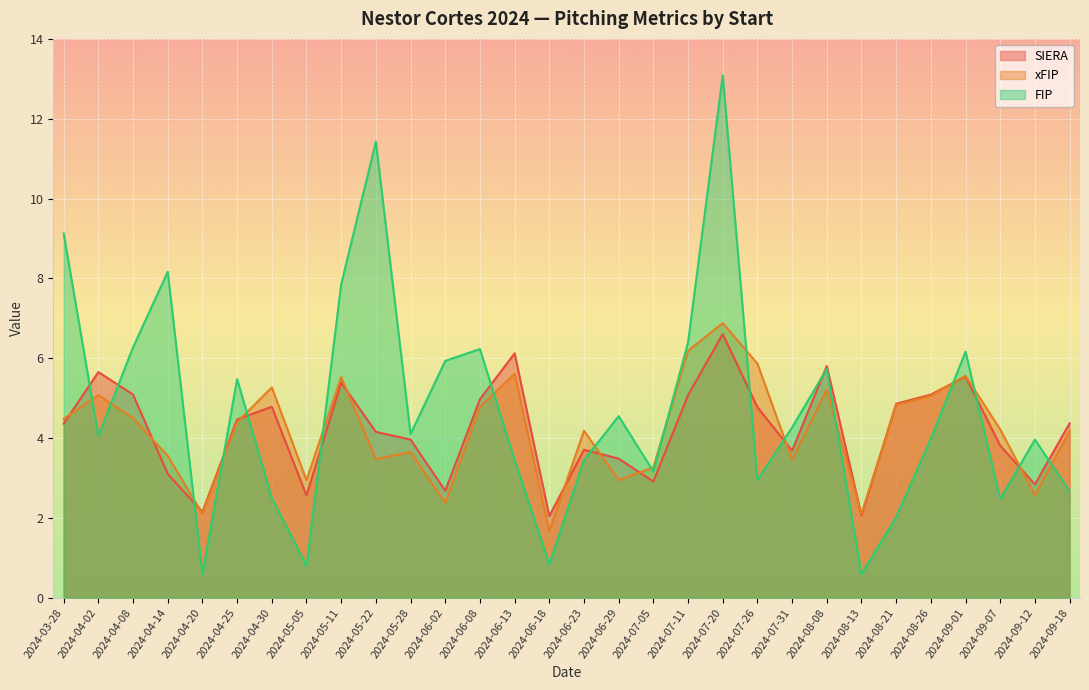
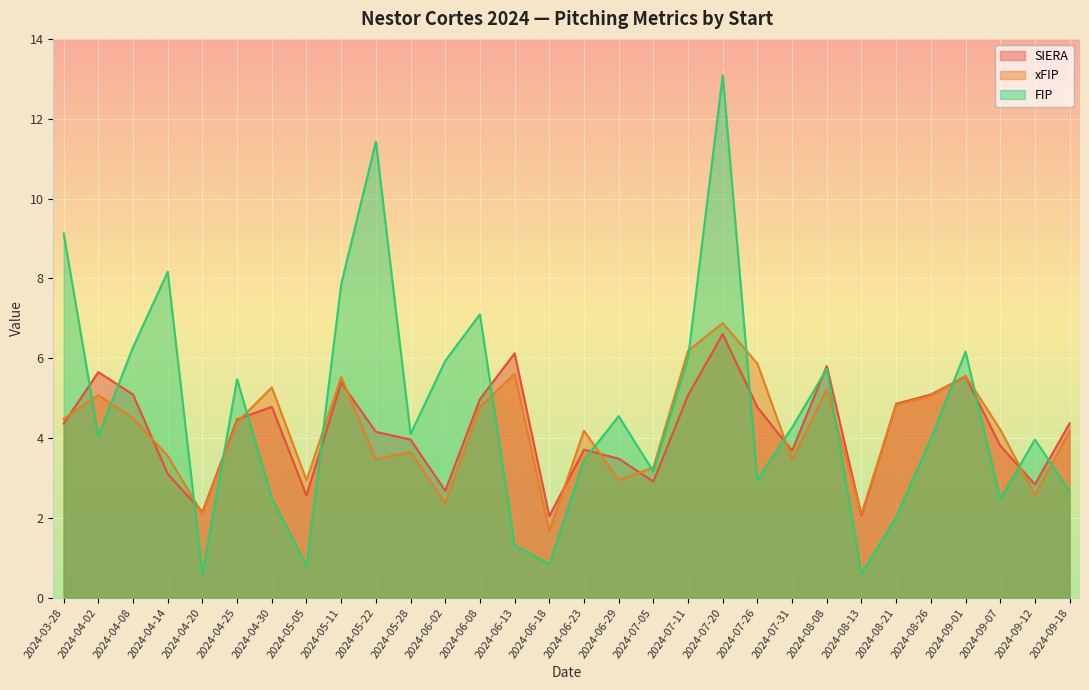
  {
    "FIP": {
      "2024-03-28": 9.1,
      "2024-04-02": 4.1,
      "2024-04-08": 6.3,
      "2024-04-14": 8.2,
      "2024-04-20": 0.6,
      "2024-04-25": 5.5,
      "2024-04-30": 2.5,
      "2024-05-05": 0.8,
      "2024-05-11": 7.9,
      "2024-05-22": 11.4,
      "2024-05-28": 4.1,
      "2024-06-02": 5.9,
-     "2024-06-08": 6.2,
-     "2024-06-13": 3.5,
+     "2024-06-08": 7.1,
+     "2024-06-13": 1.3,
      "2024-06-18": 0.8,
      "2024-06-23": 3.5,
      "2024-06-29": 4.6,
      "2024-07-05": 3.2,
-     "2024-07-11": 6.4,
+     "2024-07-11": 6.0,
      "2024-07-20": 13.1,
      "2024-07-26": 3.0,
      "2024-07-31": 4.3,
      "2024-08-08": 5.7,
      "2024-08-13": 0.6,
      "2024-08-21": 2.0,
      "2024-08-26": 4.0,
      "2024-09-01": 6.2,
      "2024-09-07": 2.5,
      "2024-09-12": 4.0,
      "2024-09-18": 2.7
    }
  }
